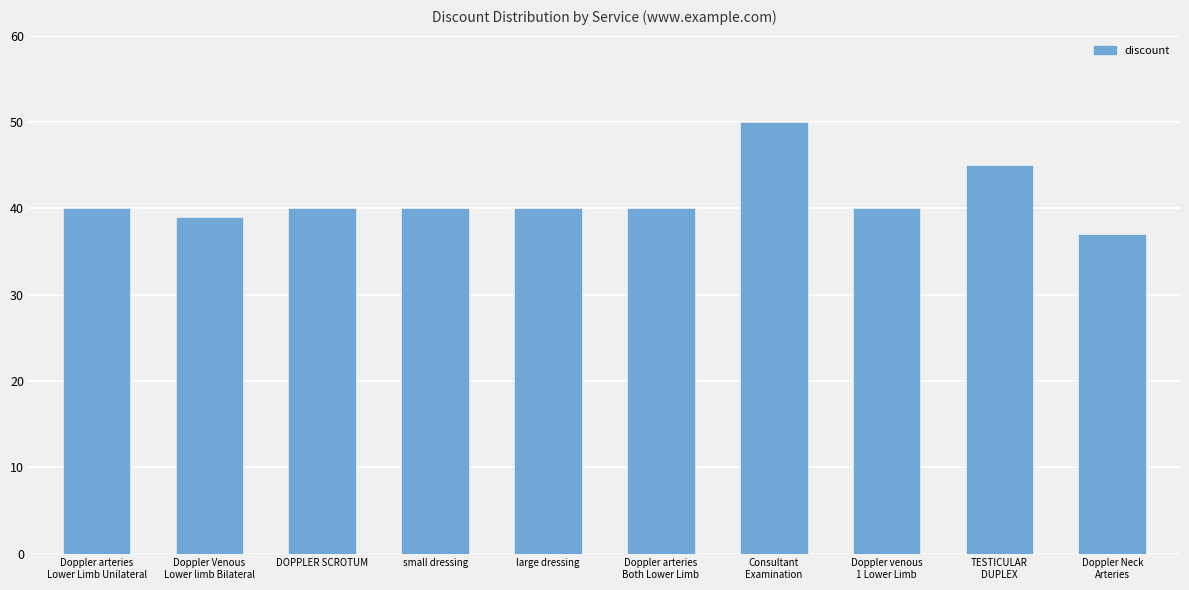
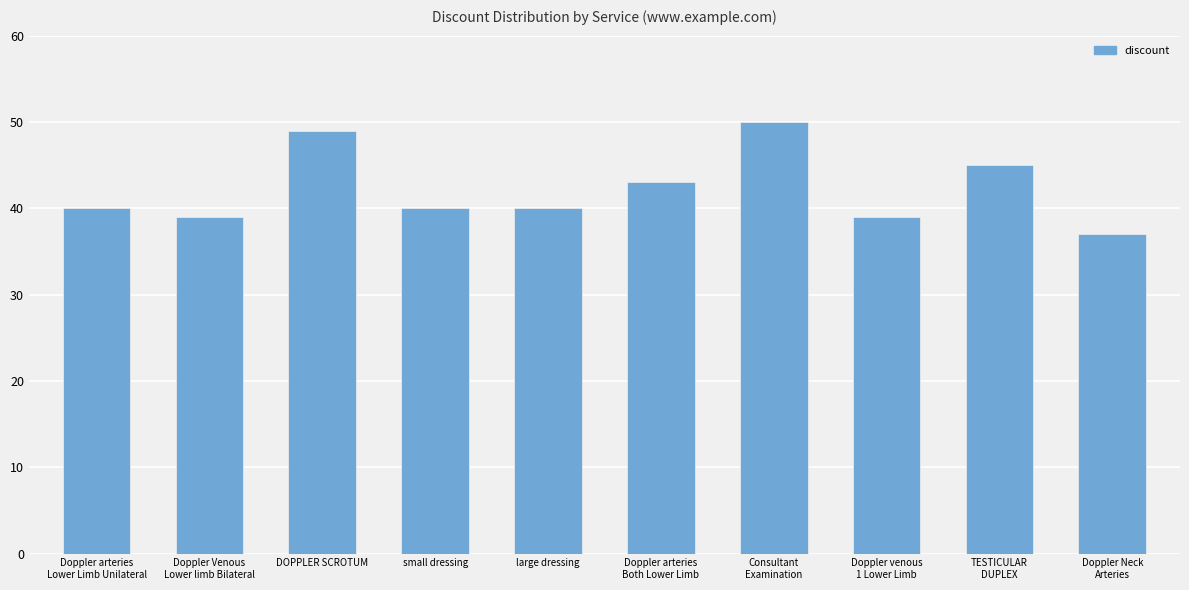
  {
    "Doppler arteries Lower Limb Unilateral": 40,
    "Doppler Venous Lower limb Bilateral": 39,
-   "DOPPLER SCROTUM": 40,
+   "DOPPLER SCROTUM": 49,
    "small dressing": 40,
    "large dressing": 40,
-   "Doppler arteries Both Lower Limb": 40,
+   "Doppler arteries Both Lower Limb": 43,
    "Consultant Examination": 50,
-   "Doppler venous 1 Lower Limb": 40,
+   "Doppler venous 1 Lower Limb": 39,
    "TESTICULAR DUPLEX": 45,
    "Doppler Neck Arteries": 37
  }
